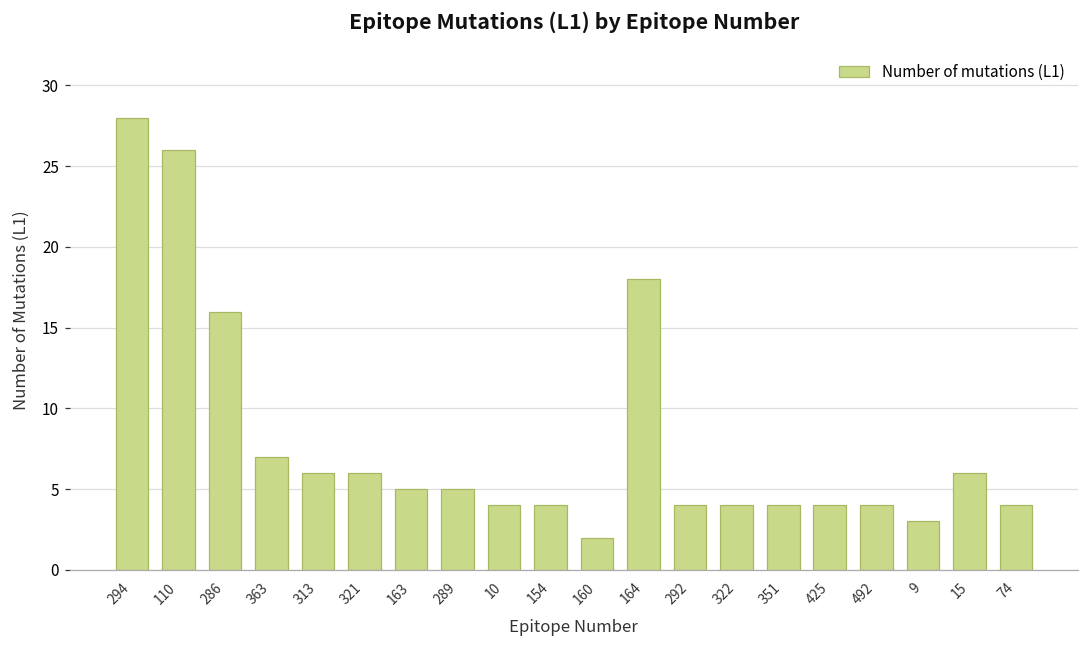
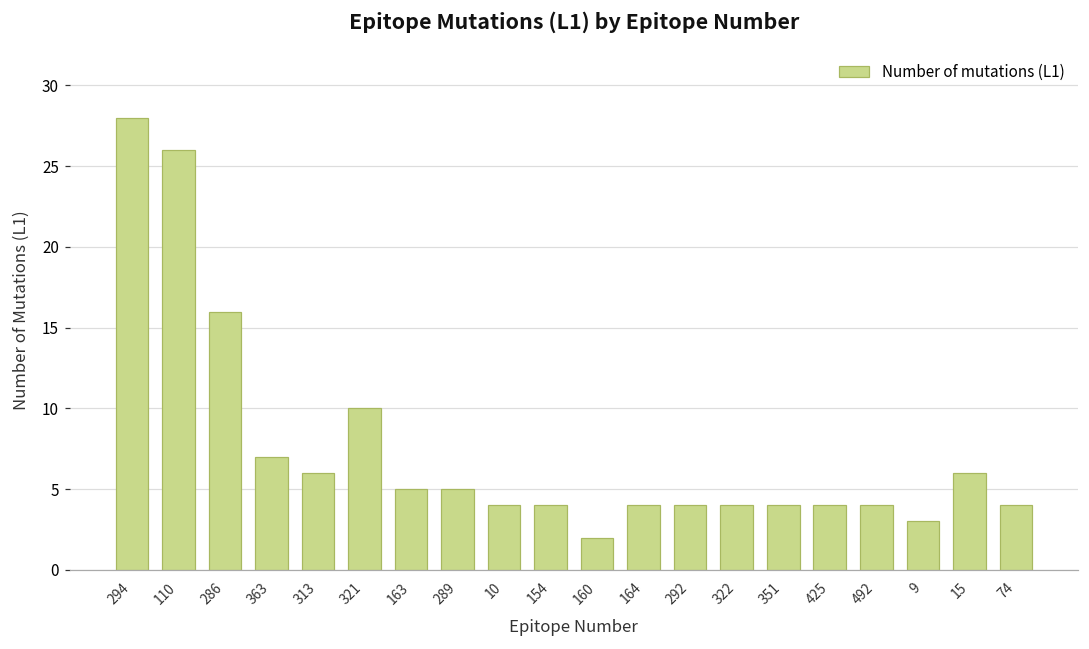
  {
    "294": 28,
    "110": 26,
    "286": 16,
    "363": 7,
    "313": 6,
-   "321": 6,
+   "321": 10,
    "163": 5,
    "289": 5,
    "10": 4,
    "154": 4,
    "160": 2,
-   "164": 18,
+   "164": 4,
    "292": 4,
    "322": 4,
    "351": 4,
    "425": 4,
    "492": 4,
    "9": 3,
    "15": 6,
    "74": 4
  }
